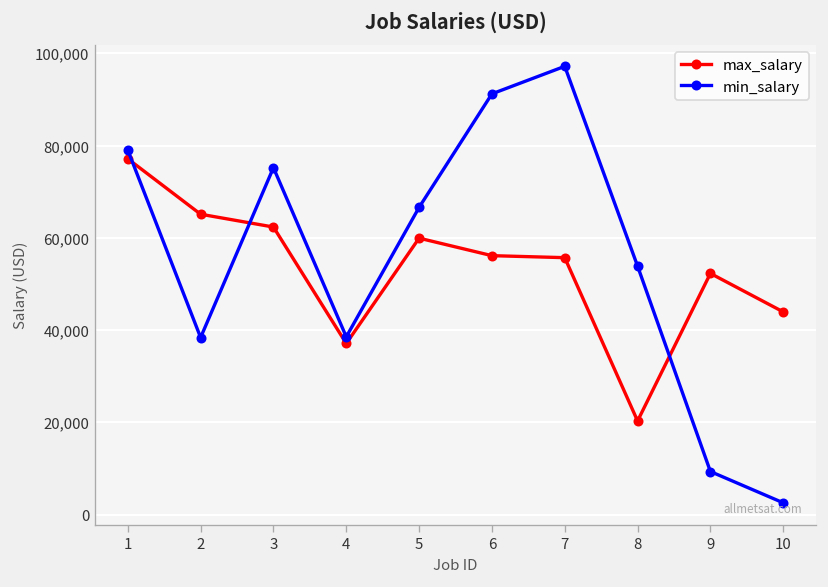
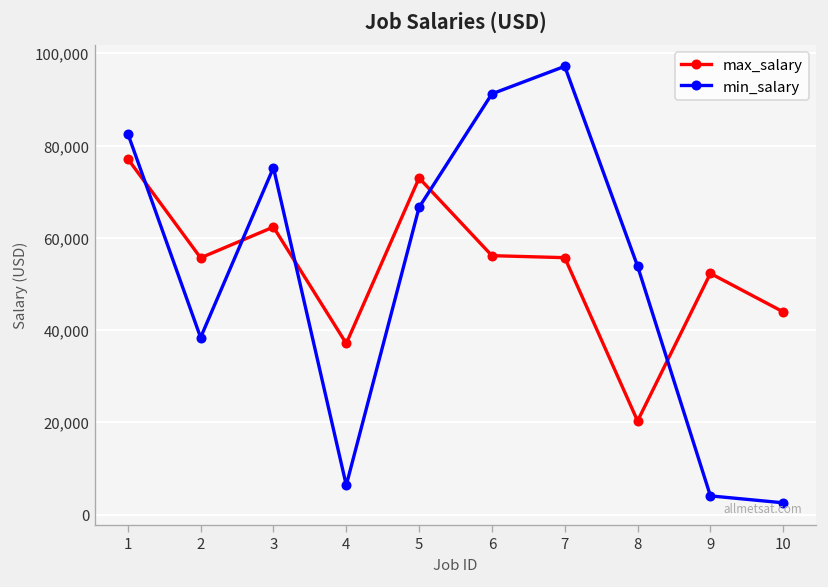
  {
    "max_salary": {
      "1": "77,000",
-     "2": "65,000",
+     "2": "56,000",
      "3": "62,000",
      "4": "37,000",
-     "5": "60,000",
+     "5": "73,000",
      "6": "56,000",
      "7": "56,000",
      "8": "20,000",
      "9": "52,000",
      "10": "44,000"
    },
    "min_salary": {
-     "1": "79,000",
+     "1": "83,000",
      "2": "38,000",
      "3": "75,000",
-     "4": "39,000",
+     "4": "6,000",
      "5": "67,000",
      "6": "91,000",
      "7": "97,000",
      "8": "54,000",
-     "9": "9,000",
+     "9": "4,000",
      "10": "3,000"
    }
  }
